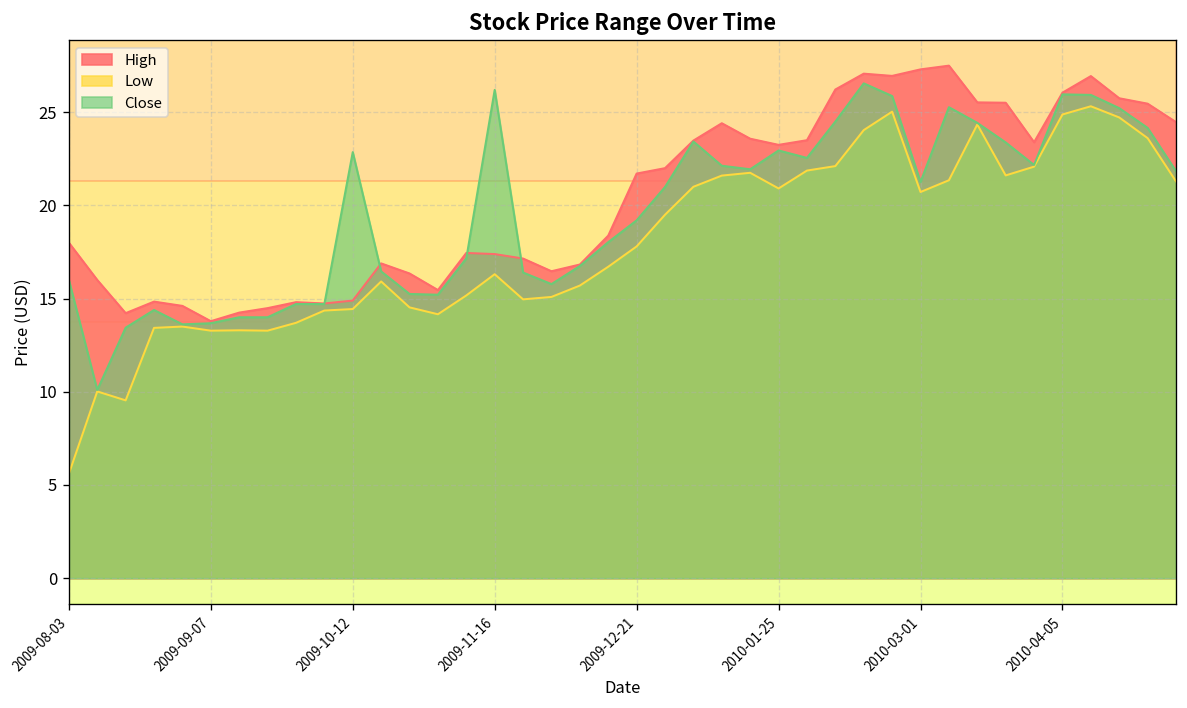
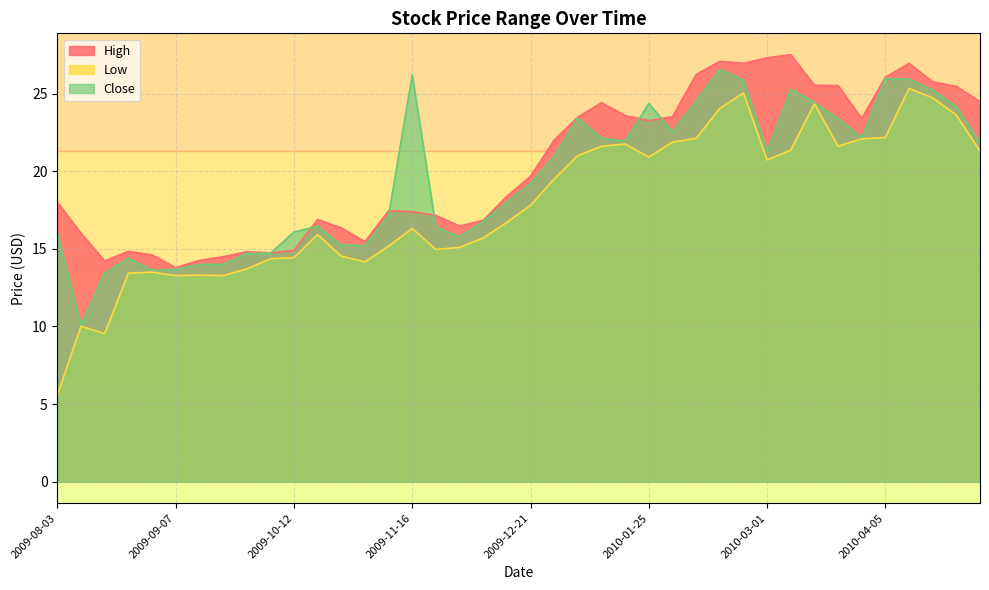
  {
    "High": {
      "2009-08-03": 18.0,
      "2009-10-12": 14.9,
      "2009-11-16": 17.4,
-     "2009-12-21": 21.7,
+     "2009-12-21": 19.7,
      "2010-01-25": 23.3,
      "2010-03-01": 27.3
    },
    "Low": {
      "2009-08-03": 5.6,
      "2009-09-07": 13.3,
      "2009-10-12": 14.4,
      "2009-11-16": 16.3,
      "2009-12-21": 17.8,
      "2010-01-25": 20.9,
      "2010-03-01": 20.7,
-     "2010-04-05": 24.9
+     "2010-04-05": 22.2
    },
    "Close": {
      "2009-08-03": 16.0,
-     "2009-10-12": 22.9,
+     "2009-10-12": 16.1,
      "2009-11-16": 26.2,
      "2009-12-21": 19.2,
-     "2010-01-25": 23.0,
+     "2010-01-25": 24.4,
      "2010-03-01": 21.3
    }
  }
